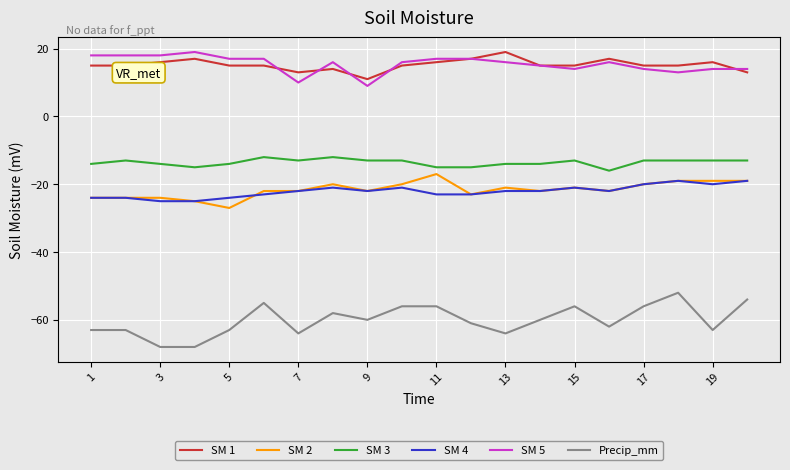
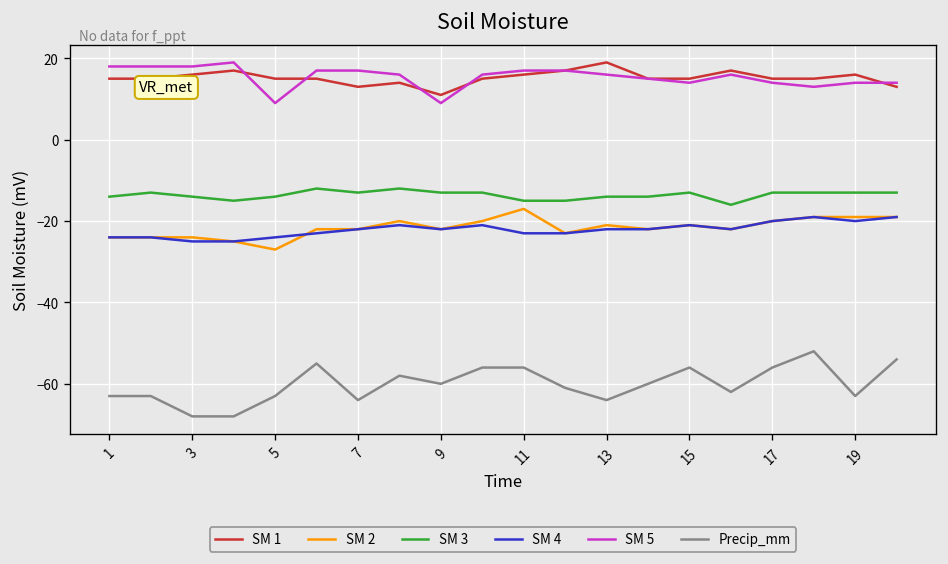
  {
    "SM 1": {
      "1": 15,
      "3": 16,
      "5": 15,
      "7": 13,
      "9": 11,
      "11": 16,
      "13": 19,
      "15": 15,
      "17": 15,
      "19": 16
    },
    "SM 2": {
      "3": -24,
      "5": -27,
      "11": -17,
      "13": -21,
      "19": -19
    },
    "SM 3": {
      "1": -14,
      "3": -14,
      "5": -14,
      "7": -13,
      "9": -13,
      "11": -15,
      "13": -14,
      "15": -13,
      "17": -13,
      "19": -13
    },
    "SM 4": {
      "3": -25,
      "5": -24,
      "11": -23,
      "13": -22,
      "19": -20
    },
    "SM 5": {
      "1": 18,
      "3": 18,
-     "5": 17,
-     "7": 10,
+     "5": 9,
+     "7": 17,
      "9": 9,
      "11": 17,
      "13": 16,
      "15": 14,
      "17": 14,
      "19": 14
    },
    "Precip_mm": {
      "1": -63,
      "3": -68,
      "5": -63,
      "7": -64,
      "9": -60,
      "11": -56,
      "13": -64,
      "15": -56,
      "17": -56,
      "19": -63
    }
  }
